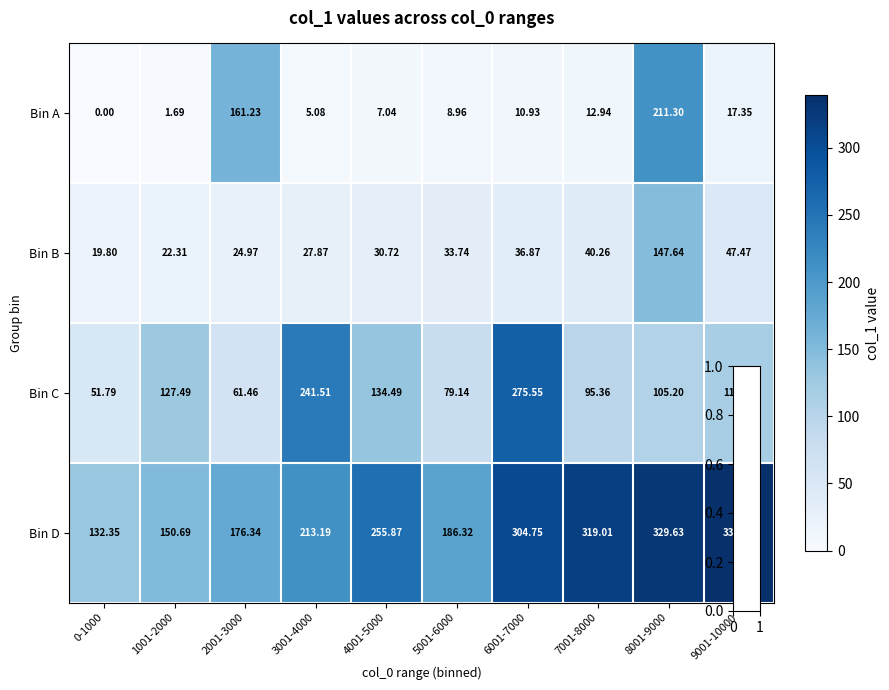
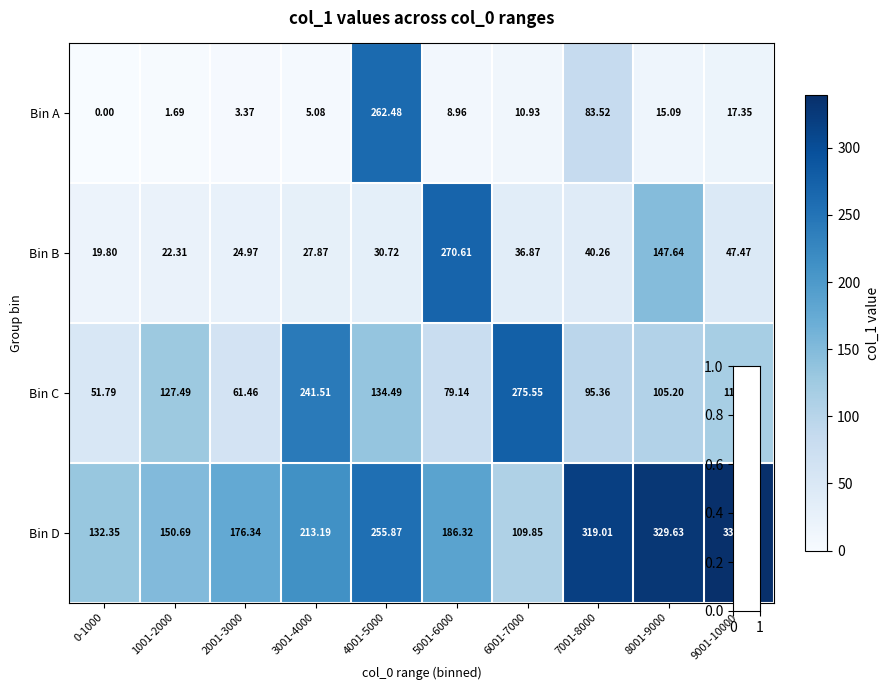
  {
    "Bin A": {
      "0-1000": 0.00,
      "1001-2000": 1.69,
-     "2001-3000": 161.23,
+     "2001-3000": 3.37,
      "3001-4000": 5.08,
-     "4001-5000": 7.04,
+     "4001-5000": 262.48,
      "5001-6000": 8.96,
      "6001-7000": 10.93,
-     "7001-8000": 12.94,
-     "8001-9000": 211.30,
+     "7001-8000": 83.52,
+     "8001-9000": 15.09,
      "9001-10000": 17.35
    },
    "Bin B": {
      "0-1000": 19.80,
      "1001-2000": 22.31,
      "2001-3000": 24.97,
      "3001-4000": 27.87,
      "4001-5000": 30.72,
-     "5001-6000": 33.74,
+     "5001-6000": 270.61,
      "6001-7000": 36.87,
      "7001-8000": 40.26,
      "8001-9000": 147.64,
      "9001-10000": 47.47
    },
    "Bin C": {
      "0-1000": 51.79,
      "1001-2000": 127.49,
      "2001-3000": 61.46,
      "3001-4000": 241.51,
      "4001-5000": 134.49,
      "5001-6000": 79.14,
      "6001-7000": 275.55,
      "7001-8000": 95.36,
      "8001-9000": 105.20,
      "9001-10000": 117.23
    },
    "Bin D": {
      "0-1000": 132.35,
      "1001-2000": 150.69,
      "2001-3000": 176.34,
      "3001-4000": 213.19,
      "4001-5000": 255.87,
      "5001-6000": 186.32,
-     "6001-7000": 304.75,
+     "6001-7000": 109.85,
      "7001-8000": 319.01,
      "8001-9000": 329.63
    }
  }
